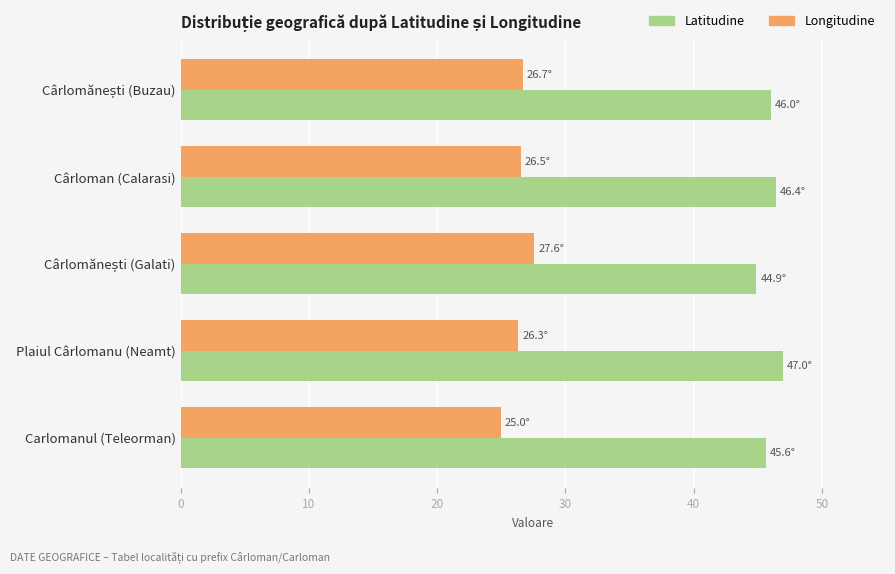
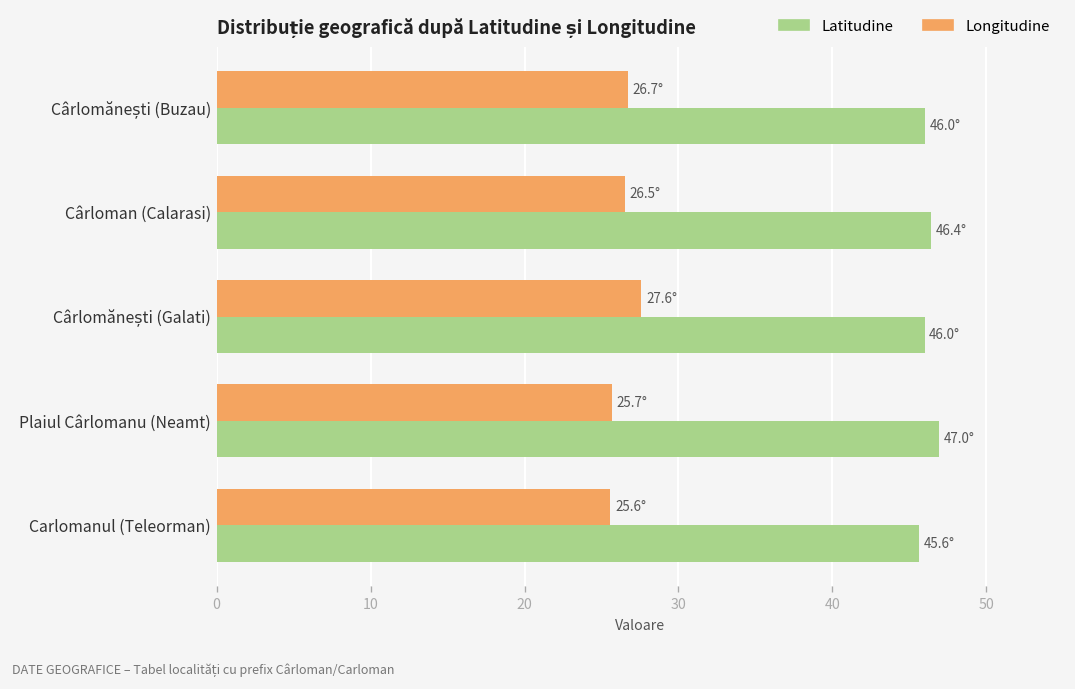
  {
    "Latitudine": {
      "Cârlomănești (Buzau)": "46.0°",
      "Cârloman (Calarasi)": "46.4°",
-     "Cârlomănești (Galati)": "44.9°",
+     "Cârlomănești (Galati)": "46.0°",
      "Plaiul Cârlomanu (Neamt)": "47.0°",
      "Carlomanul (Teleorman)": "45.6°"
    },
    "Longitudine": {
      "Cârlomănești (Buzau)": "26.7°",
      "Cârloman (Calarasi)": "26.5°",
      "Cârlomănești (Galati)": "27.6°",
-     "Plaiul Cârlomanu (Neamt)": "26.3°",
-     "Carlomanul (Teleorman)": "25.0°"
+     "Plaiul Cârlomanu (Neamt)": "25.7°",
+     "Carlomanul (Teleorman)": "25.6°"
    }
  }
